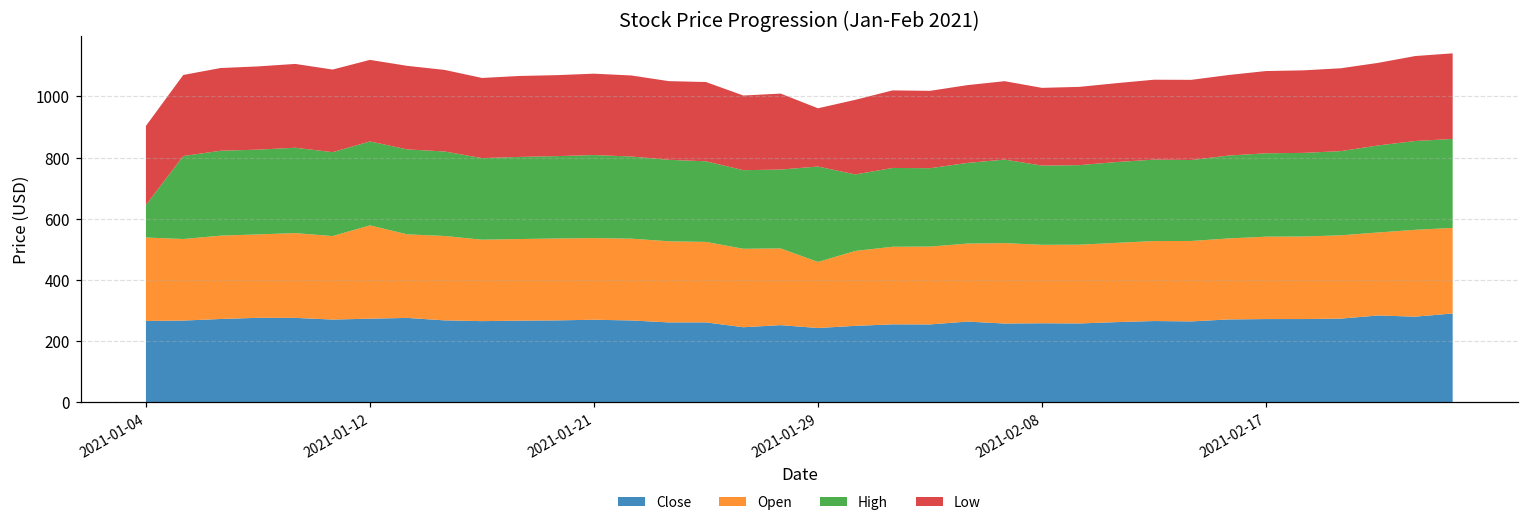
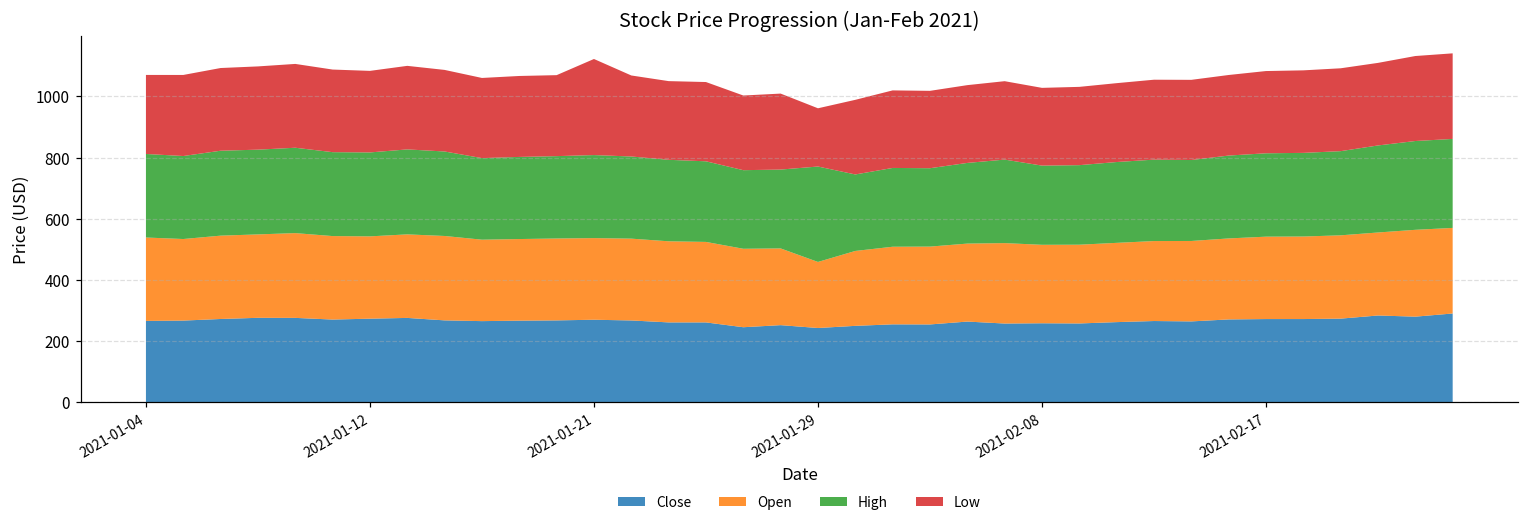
  {
    "Close": {
      "2021-01-04": 270,
      "2021-01-12": 270,
      "2021-01-21": 270,
      "2021-01-29": 240,
      "2021-02-08": 260,
      "2021-02-17": 270
    },
    "Open": {
      "2021-01-04": 270,
-     "2021-01-12": 310,
+     "2021-01-12": 270,
      "2021-01-21": 270,
      "2021-01-29": 220,
      "2021-02-08": 260,
      "2021-02-17": 270
    },
    "High": {
-     "2021-01-04": 110,
+     "2021-01-04": 270,
      "2021-01-12": 270,
      "2021-01-21": 270,
      "2021-01-29": 310,
      "2021-02-08": 260,
      "2021-02-17": 270
    },
    "Low": {
      "2021-01-04": 260,
      "2021-01-12": 270,
-     "2021-01-21": 270,
+     "2021-01-21": 310,
      "2021-01-29": 190,
      "2021-02-08": 250,
      "2021-02-17": 270
    }
  }
